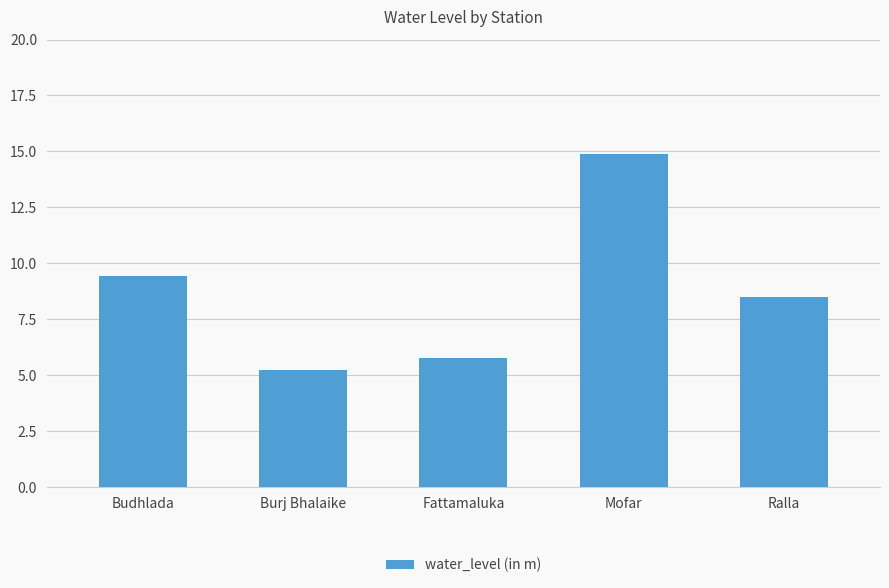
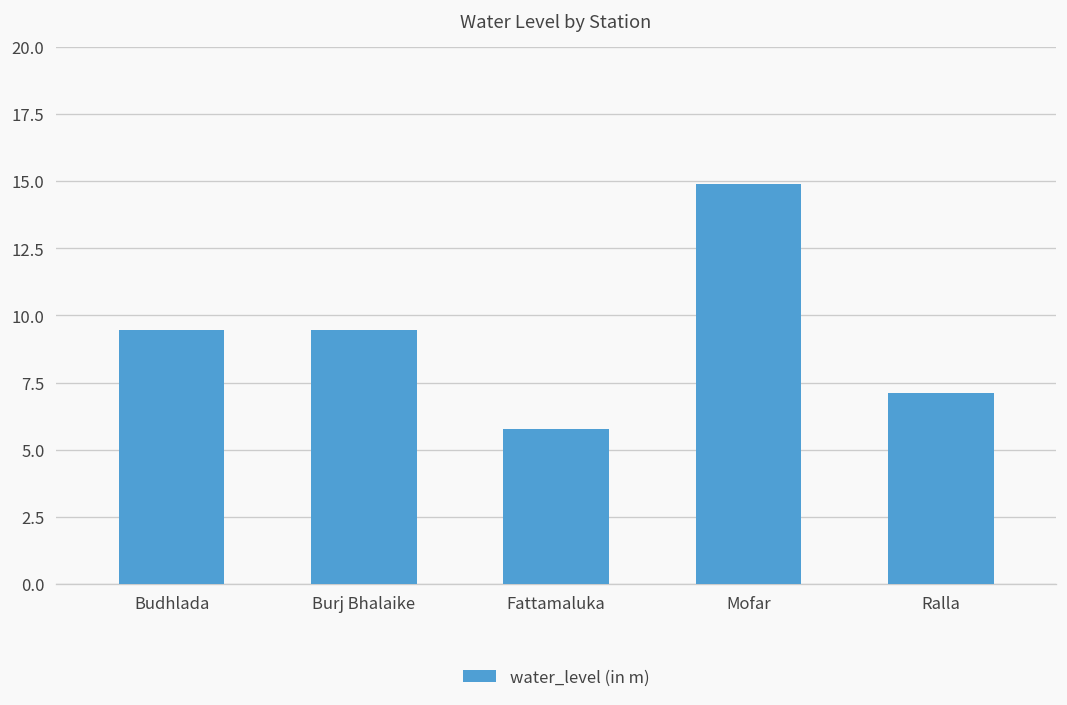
  {
    "Budhlada": 9.4,
-   "Burj Bhalaike": 5.2,
+   "Burj Bhalaike": 9.5,
    "Fattamaluka": 5.8,
    "Mofar": 14.9,
-   "Ralla": 8.5
+   "Ralla": 7.1
  }
